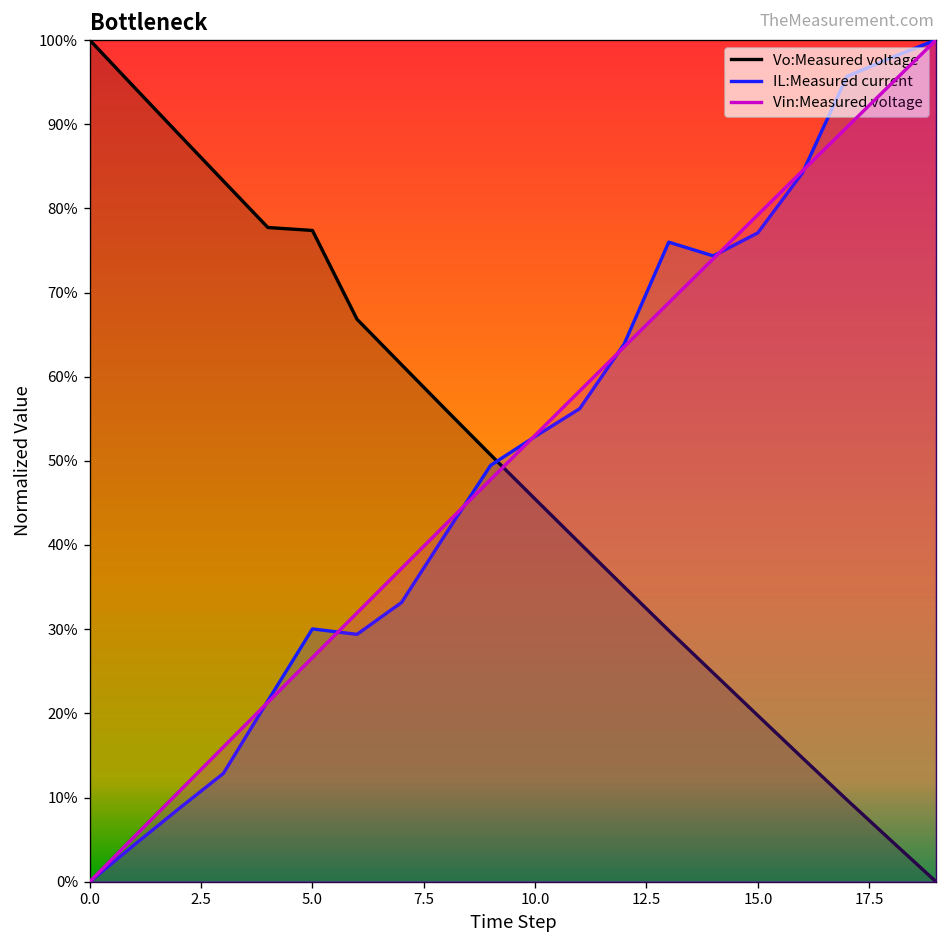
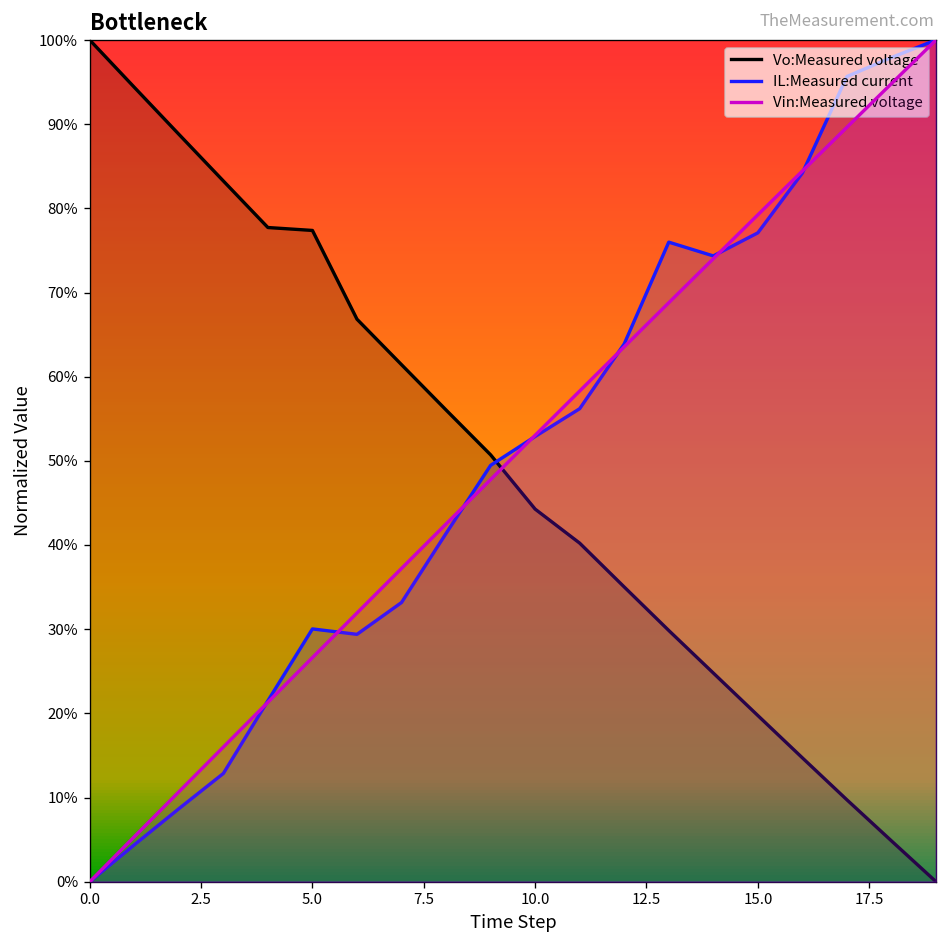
  {
    "Vo:Measured voltage": {
      "0.0": "100%",
      "5.0": "77%",
-     "10.0": "45%",
+     "10.0": "44%",
      "15.0": "20%"
    }
  }
